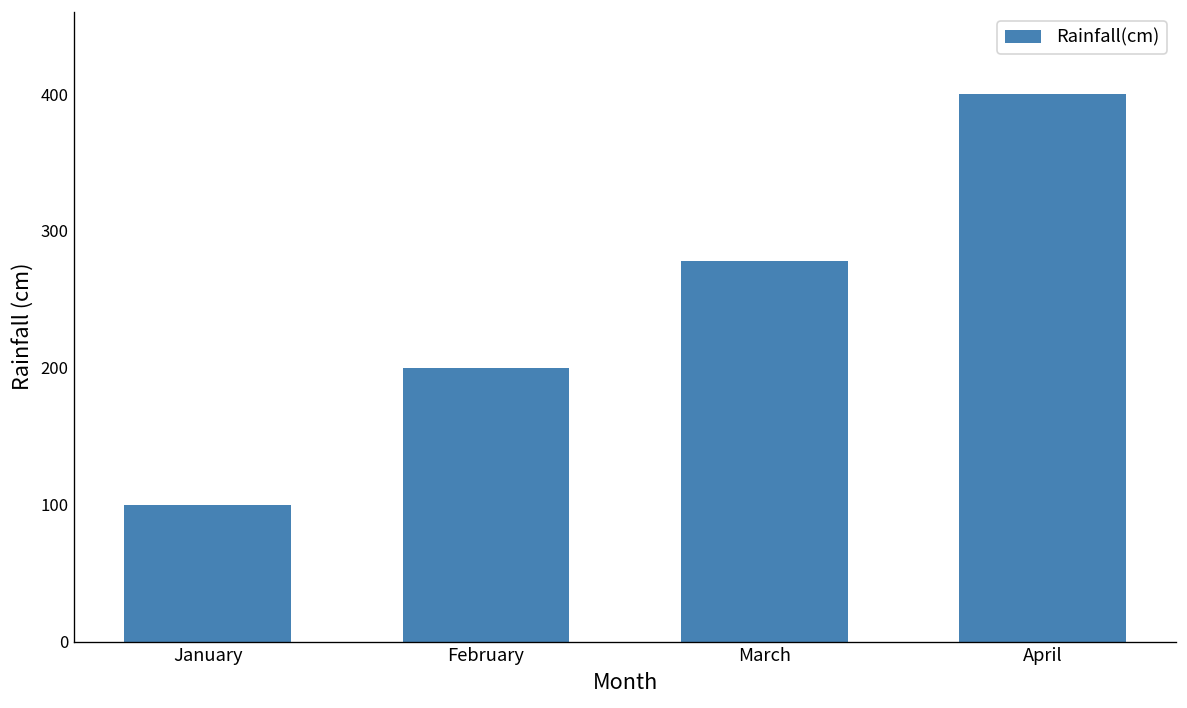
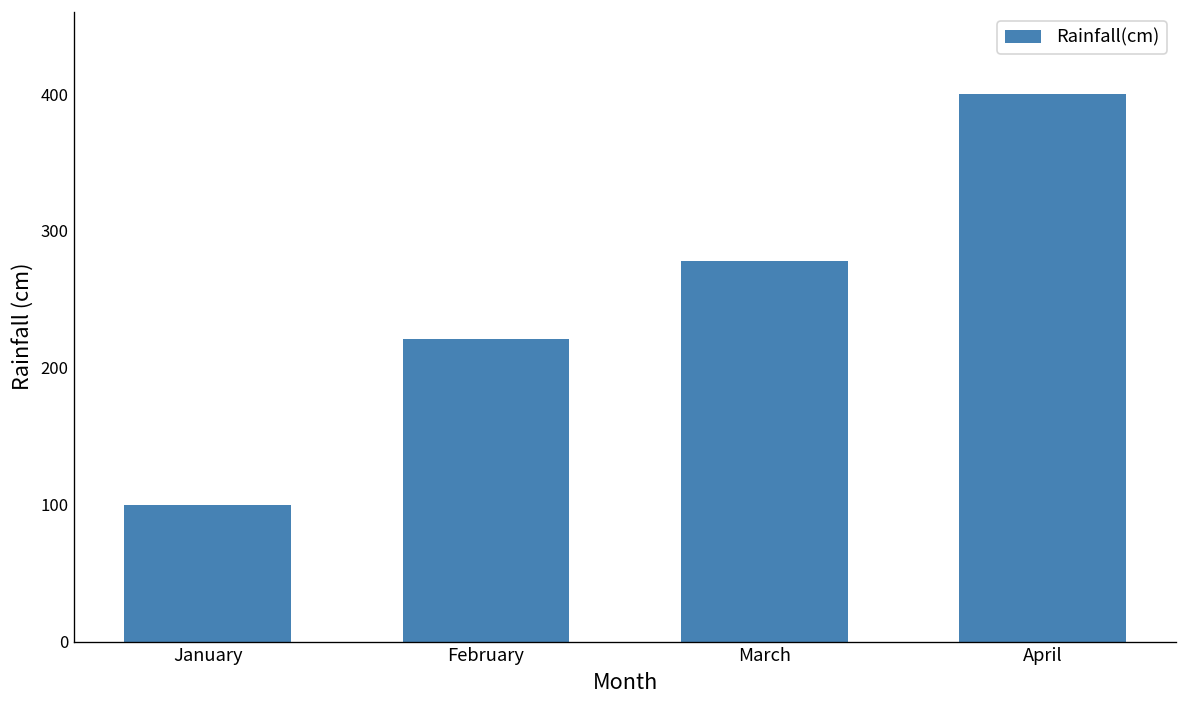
  {
    "January": 100,
-   "February": 200,
+   "February": 221,
    "March": 278,
    "April": 400
  }
